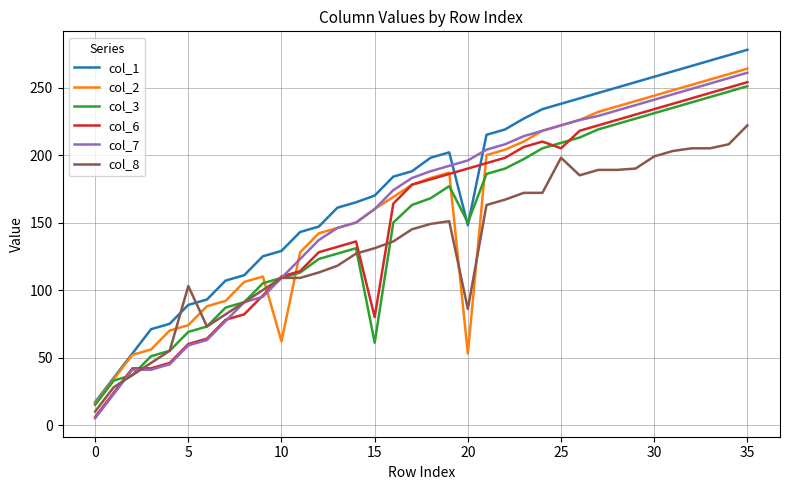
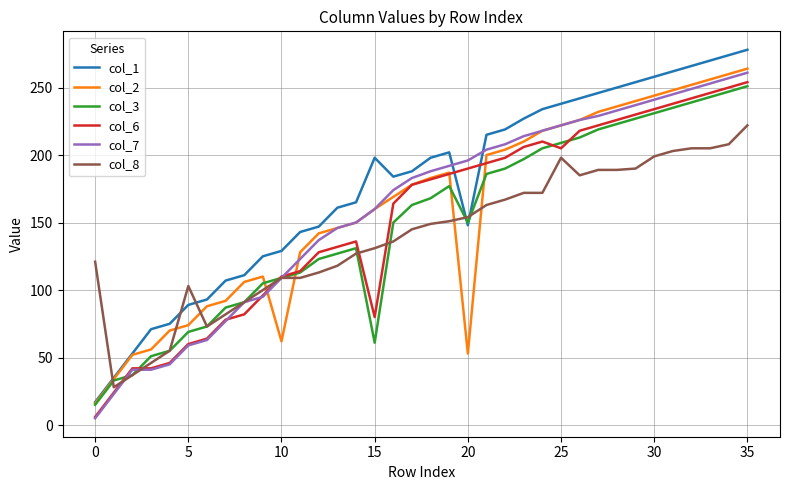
  {
    "col_1": {
      "5": 89,
      "10": 129,
-     "15": 170,
+     "15": 198,
      "20": 148,
      "25": 238,
      "30": 258,
      "35": 278
    },
    "col_2": {
      "5": 74,
      "10": 62,
      "20": 53,
      "30": 244,
      "35": 264
    },
    "col_3": {
      "5": 69,
      "15": 61,
      "20": 150,
      "25": 209,
      "30": 231,
      "35": 251
    },
    "col_6": {
      "15": 80,
      "20": 190,
      "25": 205,
      "30": 234,
      "35": 254
    },
    "col_7": {
      "20": 196,
      "30": 241,
      "35": 261
    },
    "col_8": {
-     "0": 10,
+     "0": 121,
      "5": 103,
      "15": 131,
-     "20": 86,
+     "20": 154,
      "25": 198,
      "30": 199,
      "35": 222
    }
  }
